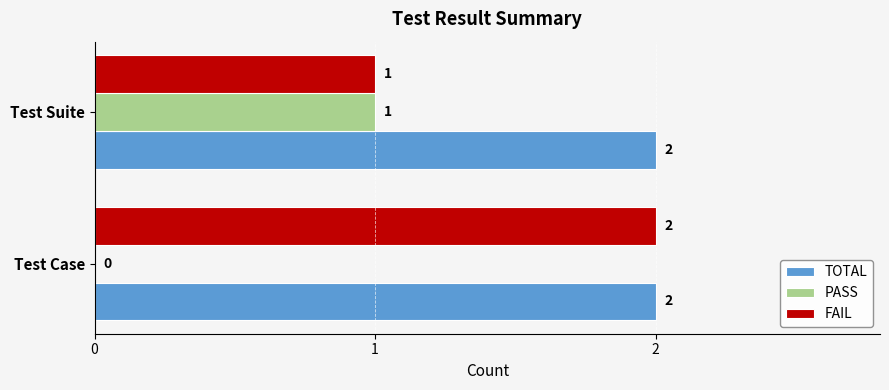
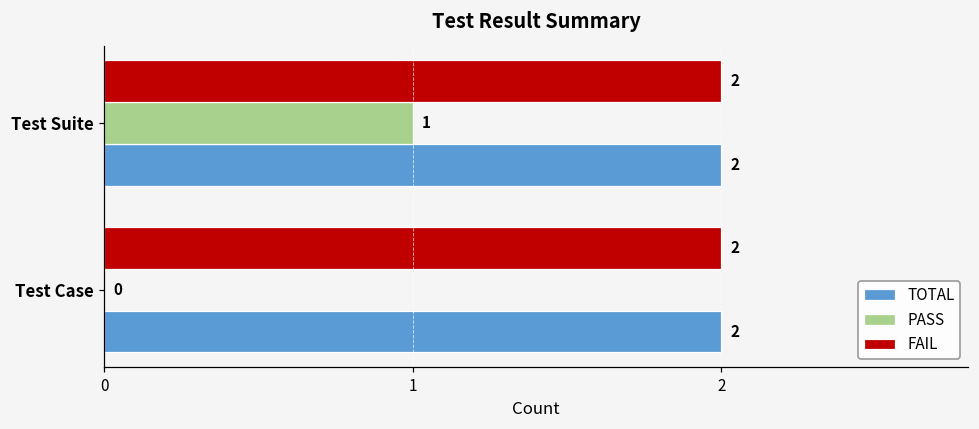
  {
    "TOTAL": {
      "Test Suite": 2,
      "Test Case": 2
    },
    "PASS": {
      "Test Suite": 1,
      "Test Case": 0
    },
    "FAIL": {
-     "Test Suite": 1,
+     "Test Suite": 2,
      "Test Case": 2
    }
  }
